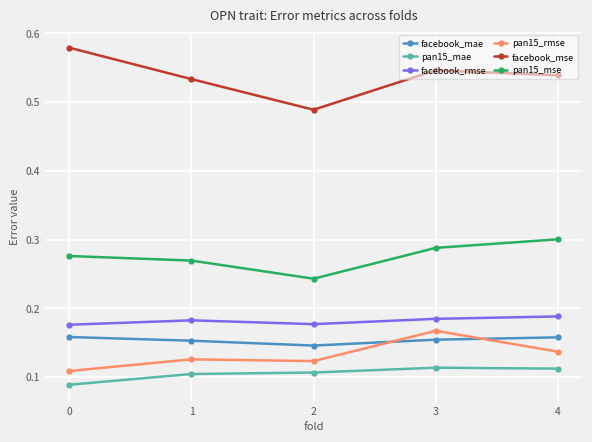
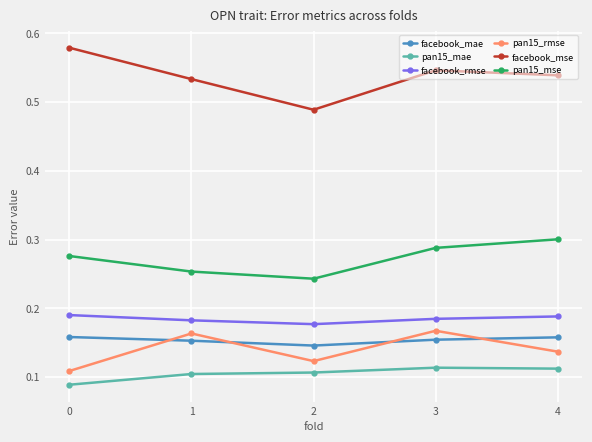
  {
    "facebook_rmse": {
-     "0": 0.18,
+     "0": 0.19,
      "1": 0.18,
      "2": 0.18,
      "3": 0.18,
      "4": 0.19
    },
    "pan15_rmse": {
      "0": 0.11,
-     "1": 0.13,
+     "1": 0.16,
      "2": 0.12,
      "3": 0.17,
      "4": 0.14
    },
    "facebook_mse": {
      "0": 0.58,
      "1": 0.53,
      "2": 0.49
    },
    "pan15_mse": {
      "0": 0.28,
-     "1": 0.27,
+     "1": 0.25,
      "2": 0.24,
      "3": 0.29,
      "4": 0.30
    }
  }
